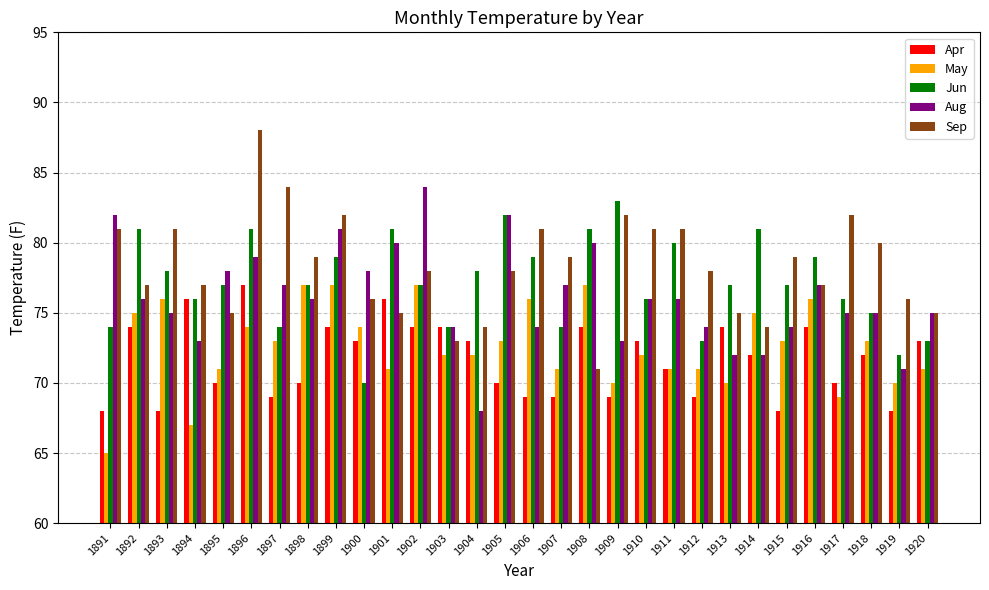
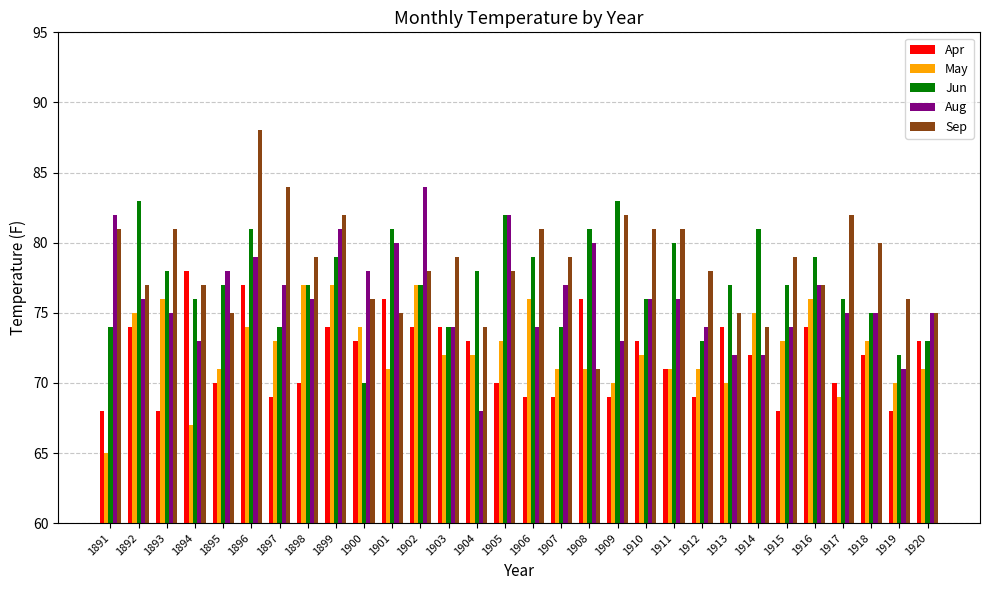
  {
    "Apr": {
      "1891": 68,
      "1892": 74,
      "1893": 68,
-     "1894": 76,
+     "1894": 78,
      "1895": 70,
      "1896": 77,
      "1897": 69,
      "1898": 70,
      "1899": 74,
      "1900": 73,
      "1901": 76,
      "1902": 74,
      "1903": 74,
      "1904": 73,
      "1905": 70,
      "1906": 69,
      "1907": 69,
-     "1908": 74,
+     "1908": 76,
      "1909": 69,
      "1910": 73,
      "1911": 71,
      "1912": 69,
      "1913": 74,
      "1914": 72,
      "1915": 68,
      "1916": 74,
      "1917": 70,
      "1918": 72,
      "1919": 68,
      "1920": 73
    },
    "May": {
      "1891": 65,
      "1892": 75,
      "1893": 76,
      "1894": 67,
      "1895": 71,
      "1896": 74,
      "1897": 73,
      "1898": 77,
      "1899": 77,
      "1900": 74,
      "1901": 71,
      "1902": 77,
      "1903": 72,
      "1904": 72,
      "1905": 73,
      "1906": 76,
      "1907": 71,
-     "1908": 77,
+     "1908": 71,
      "1909": 70,
      "1910": 72,
      "1911": 71,
      "1912": 71,
      "1913": 70,
      "1914": 75,
      "1915": 73,
      "1916": 76,
      "1917": 69,
      "1918": 73,
      "1919": 70,
      "1920": 71
    },
    "Jun": {
      "1891": 74,
-     "1892": 81,
+     "1892": 83,
      "1893": 78,
      "1894": 76,
      "1895": 77,
      "1896": 81,
      "1897": 74,
      "1898": 77,
      "1899": 79,
      "1900": 70,
      "1901": 81,
      "1902": 77,
      "1903": 74,
      "1904": 78,
      "1905": 82,
      "1906": 79,
      "1907": 74,
      "1908": 81,
      "1909": 83,
      "1910": 76,
      "1911": 80,
      "1912": 73,
      "1913": 77,
      "1914": 81,
      "1915": 77,
      "1916": 79,
      "1917": 76,
      "1918": 75,
      "1919": 72,
      "1920": 73
    },
    "Aug": {
      "1891": 82,
      "1892": 76,
      "1893": 75,
      "1894": 73,
      "1895": 78,
      "1896": 79,
      "1897": 77,
      "1898": 76,
      "1899": 81,
      "1900": 78,
      "1901": 80,
      "1902": 84,
      "1903": 74,
      "1904": 68,
      "1905": 82,
      "1906": 74,
      "1907": 77,
      "1908": 80,
      "1909": 73,
      "1910": 76,
      "1911": 76,
      "1912": 74,
      "1913": 72,
      "1914": 72,
      "1915": 74,
      "1916": 77,
      "1917": 75,
      "1918": 75,
      "1919": 71,
      "1920": 75
    },
    "Sep": {
      "1891": 81,
      "1892": 77,
      "1893": 81,
      "1894": 77,
      "1895": 75,
      "1896": 88,
      "1897": 84,
      "1898": 79,
      "1899": 82,
      "1900": 76,
      "1901": 75,
      "1902": 78,
-     "1903": 73,
+     "1903": 79,
      "1904": 74,
      "1905": 78,
      "1906": 81,
      "1907": 79,
      "1908": 71,
      "1909": 82,
      "1910": 81,
      "1911": 81,
      "1912": 78,
      "1913": 75,
      "1914": 74,
      "1915": 79,
      "1916": 77,
      "1917": 82,
      "1918": 80,
      "1919": 76,
      "1920": 75
    }
  }
